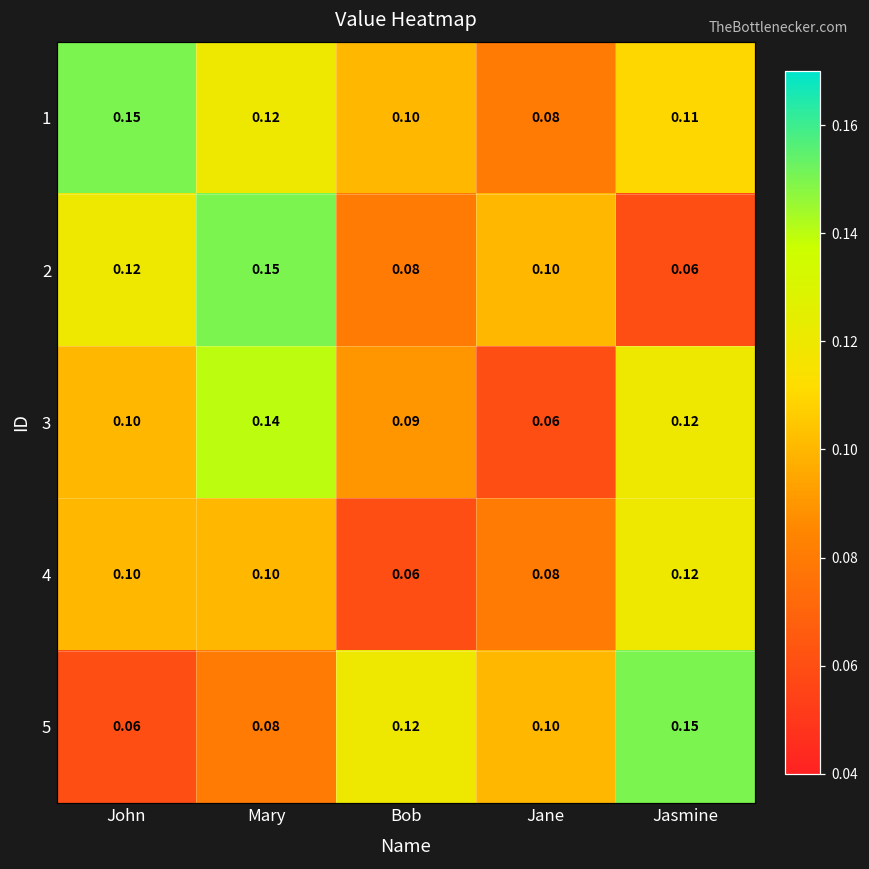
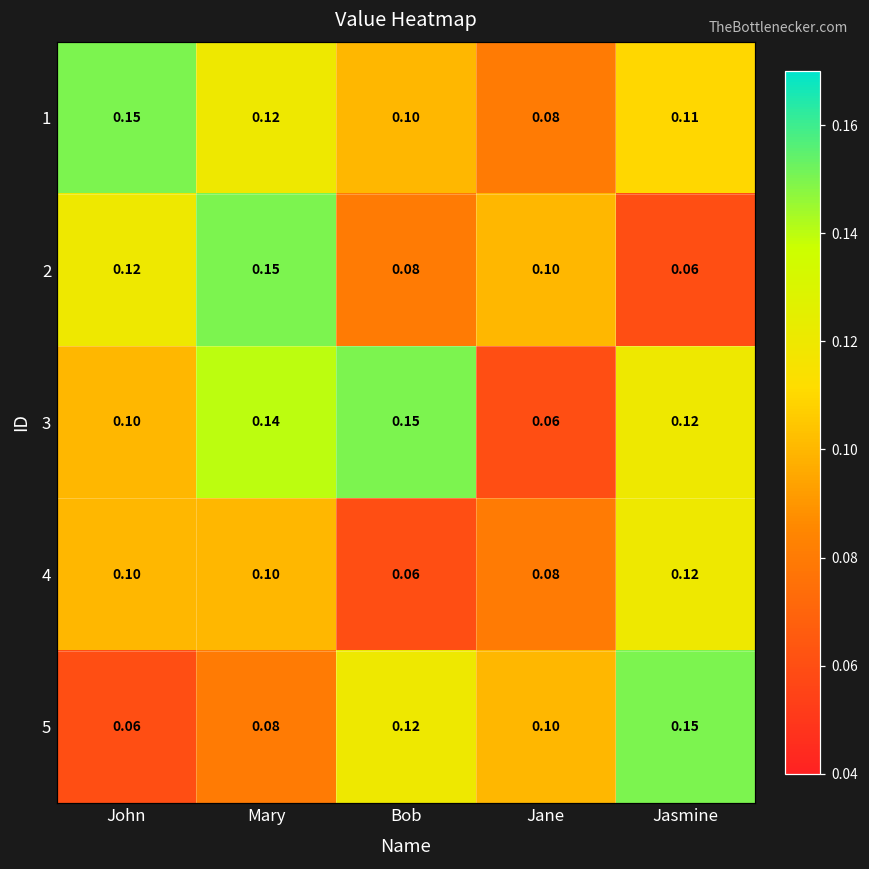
  {
    "1": {
      "John": 0.15,
      "Mary": 0.12,
      "Bob": 0.10,
      "Jane": 0.08,
      "Jasmine": 0.11
    },
    "2": {
      "John": 0.12,
      "Mary": 0.15,
      "Bob": 0.08,
      "Jane": 0.10,
      "Jasmine": 0.06
    },
    "3": {
      "John": 0.10,
      "Mary": 0.14,
-     "Bob": 0.09,
+     "Bob": 0.15,
      "Jane": 0.06,
      "Jasmine": 0.12
    },
    "4": {
      "John": 0.10,
      "Mary": 0.10,
      "Bob": 0.06,
      "Jane": 0.08,
      "Jasmine": 0.12
    },
    "5": {
      "John": 0.06,
      "Mary": 0.08,
      "Bob": 0.12,
      "Jane": 0.10,
      "Jasmine": 0.15
    }
  }
